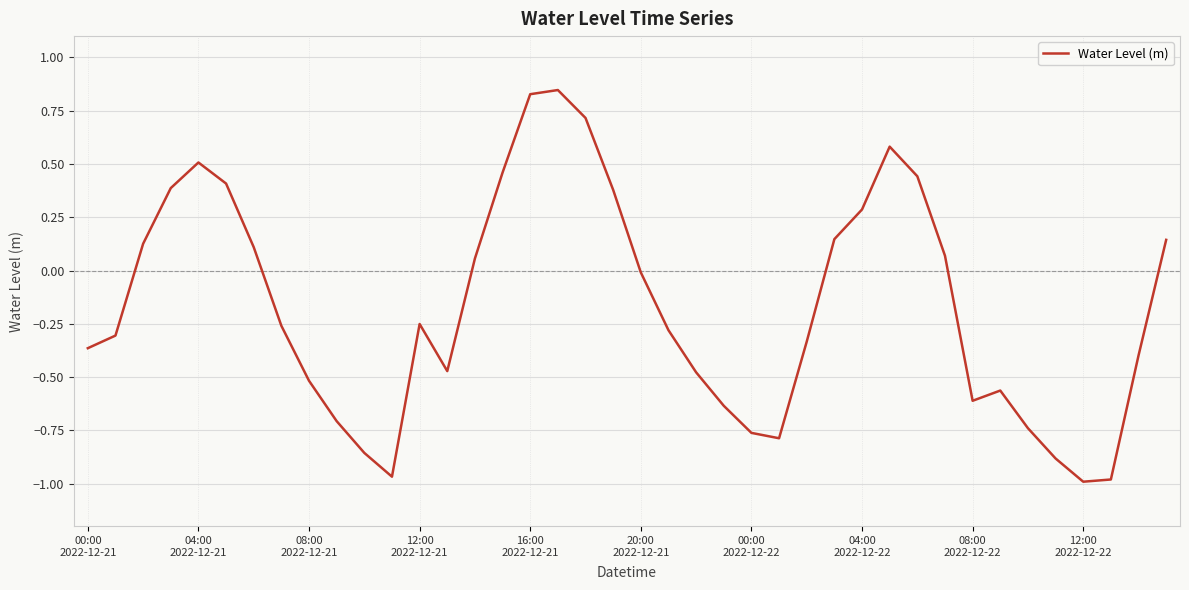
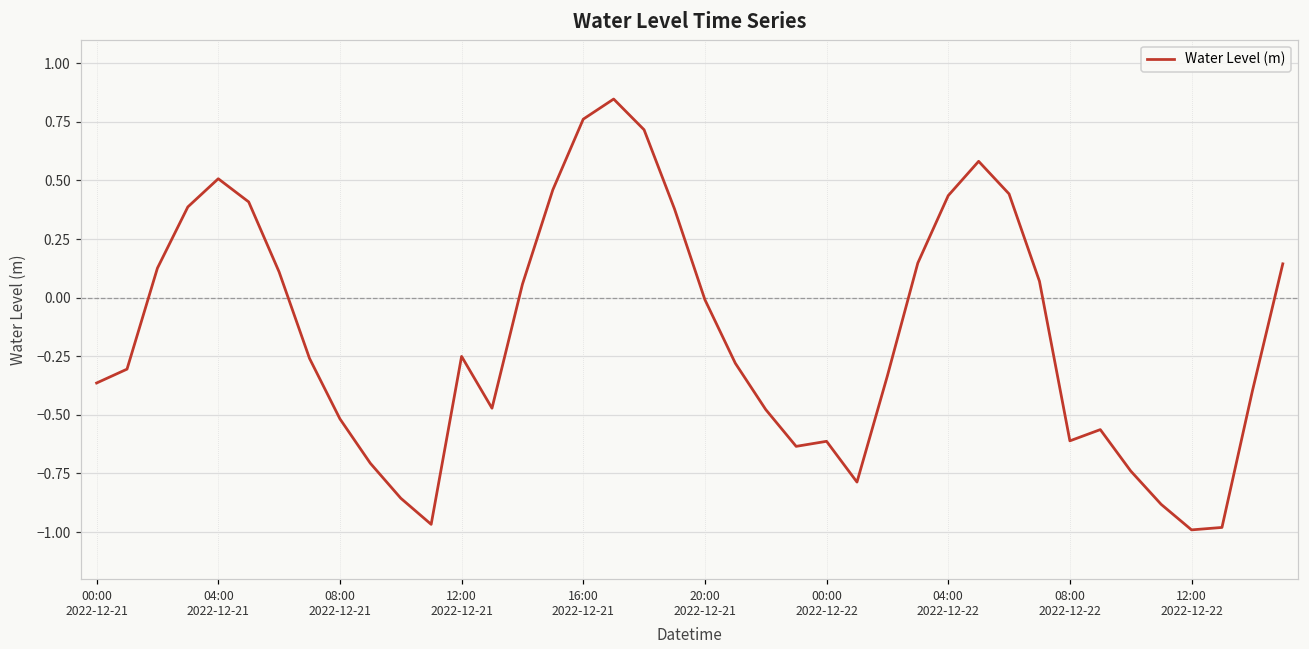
  {
    "00:00 2022-12-21": -0.36,
    "04:00 2022-12-21": 0.51,
    "08:00 2022-12-21": -0.52,
    "12:00 2022-12-21": -0.25,
-   "16:00 2022-12-21": 0.83,
+   "16:00 2022-12-21": 0.76,
    "20:00 2022-12-21": -0.01,
-   "00:00 2022-12-22": -0.76,
-   "04:00 2022-12-22": 0.29,
+   "00:00 2022-12-22": -0.61,
+   "04:00 2022-12-22": 0.44,
    "08:00 2022-12-22": -0.61,
    "12:00 2022-12-22": -0.99
  }
